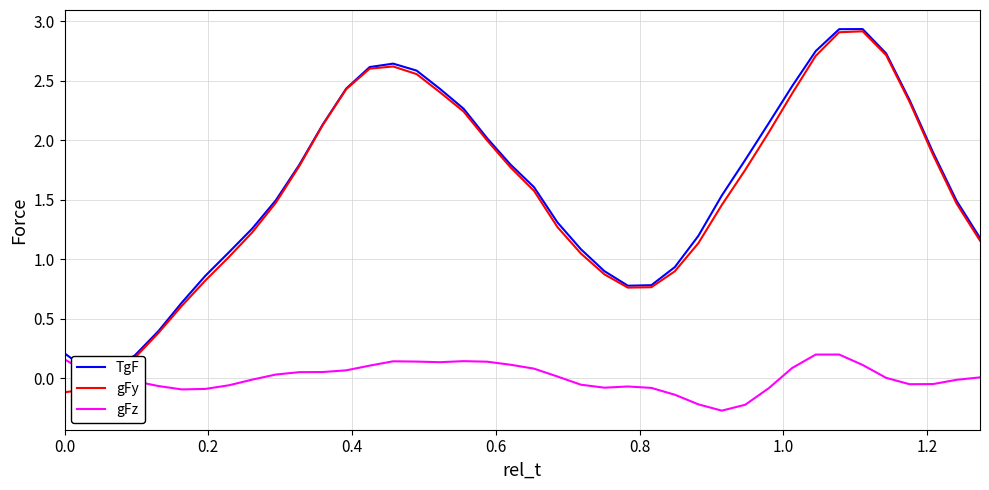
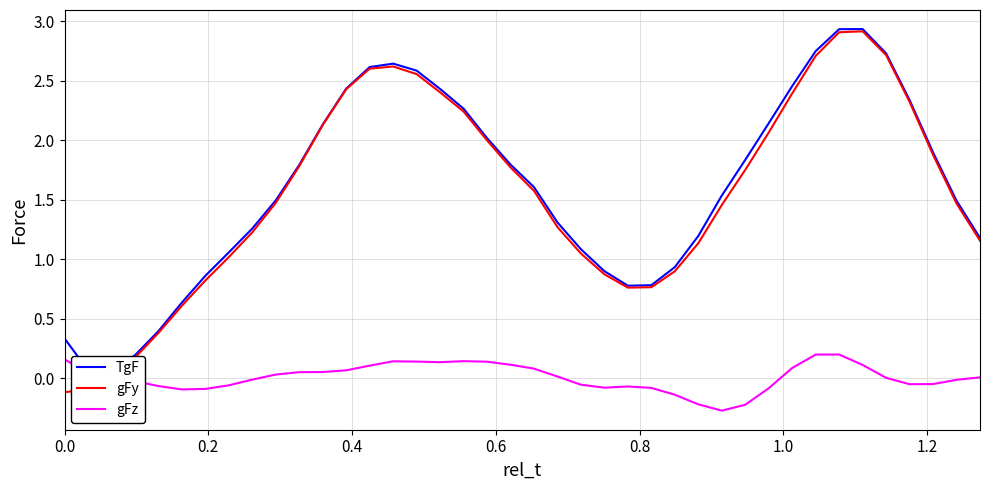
  {
    "TgF": {
-     "0.0": 0.21
+     "0.0": 0.34
    },
    "gFy": {
      "0.0": -0.12
    },
    "gFz": {
      "0.0": 0.16
    }
  }
